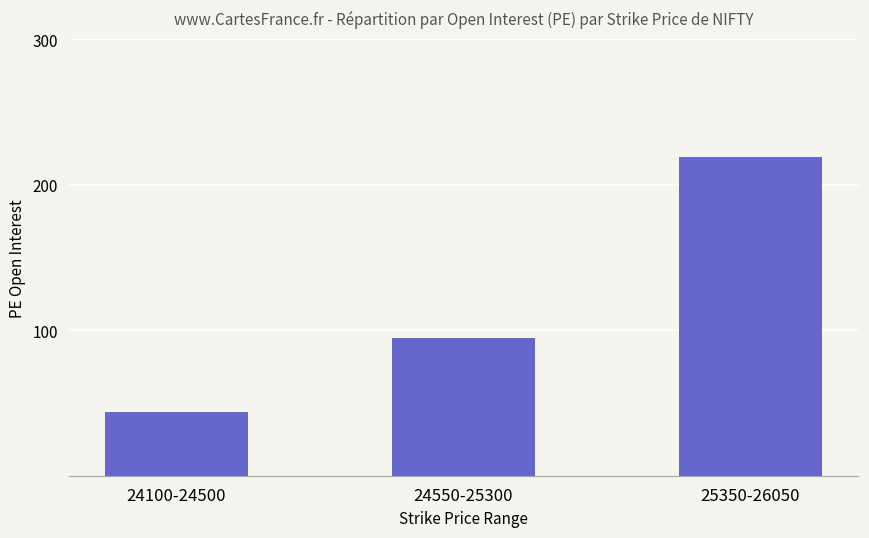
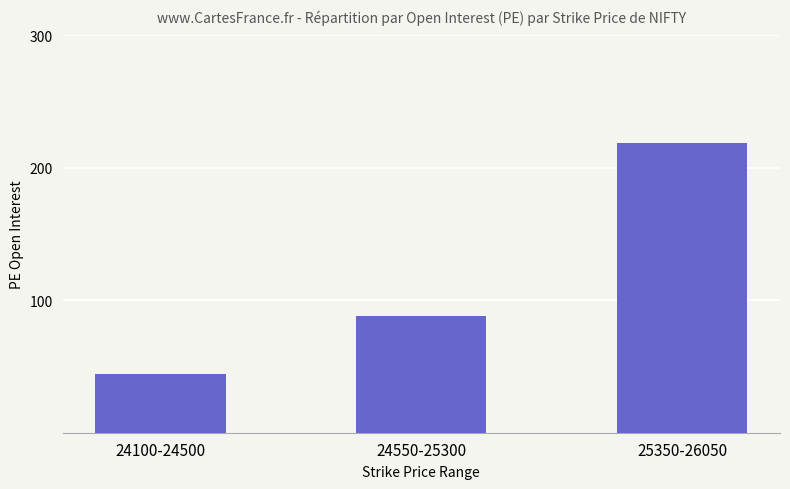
  {
    "24100-24500": 44,
-   "24550-25300": 95,
+   "24550-25300": 88,
    "25350-26050": 219
  }
